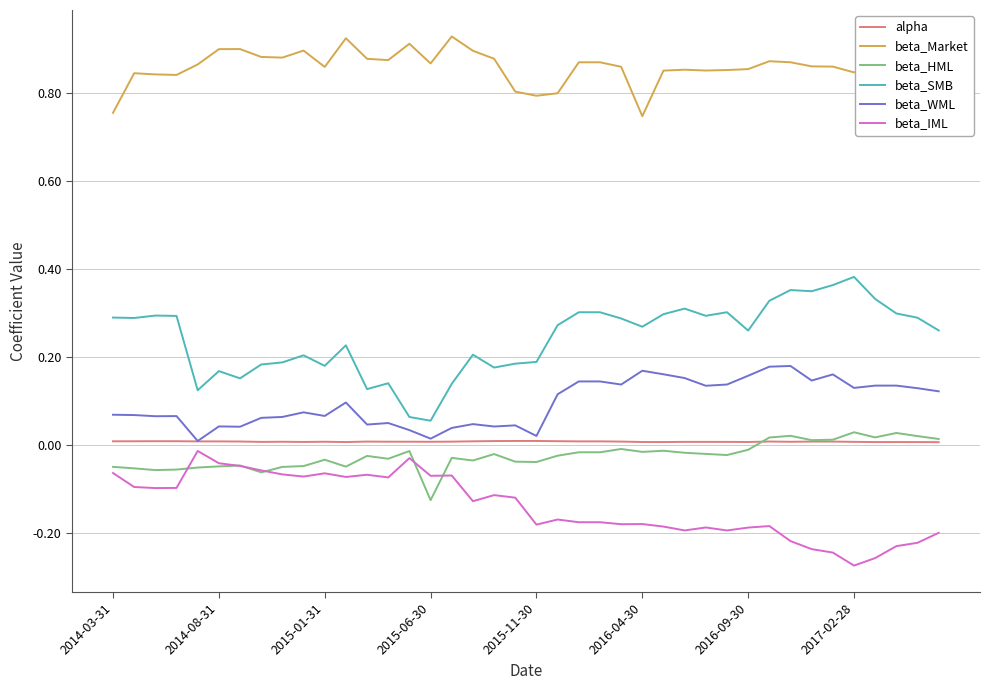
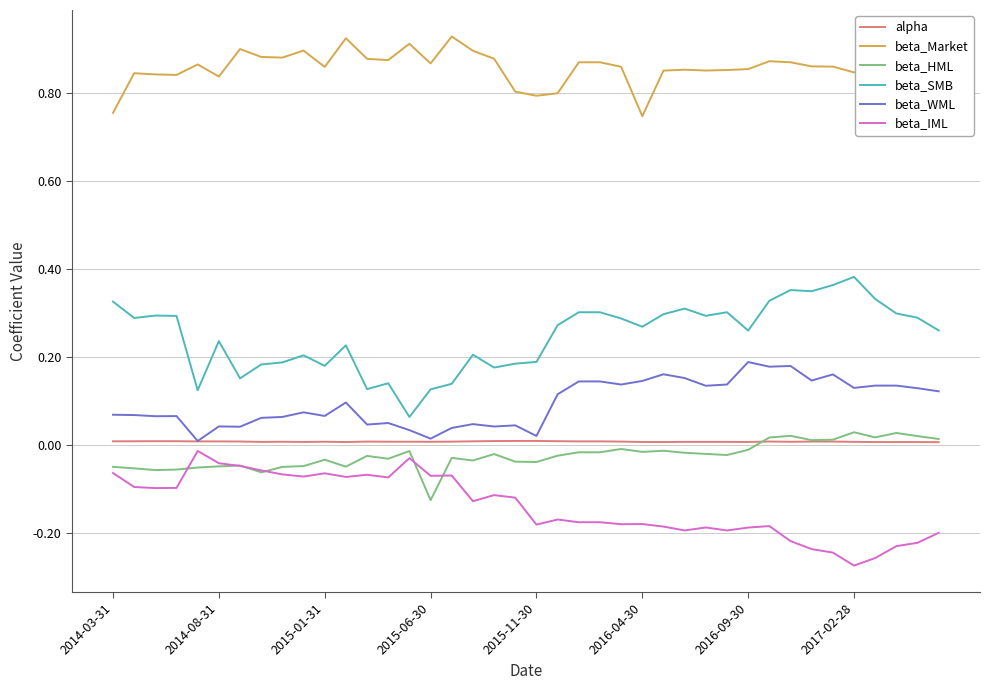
  {
    "alpha": {
      "2014-03-31": 0.01,
      "2014-08-31": 0.01,
      "2015-01-31": 0.01,
      "2015-06-30": 0.01,
      "2015-11-30": 0.01,
      "2016-04-30": 0.01,
      "2016-09-30": 0.01,
      "2017-02-28": 0.01
    },
    "beta_Market": {
      "2014-03-31": 0.76,
-     "2014-08-31": 0.90,
+     "2014-08-31": 0.84,
      "2015-01-31": 0.86,
      "2015-06-30": 0.87,
      "2015-11-30": 0.79,
      "2016-04-30": 0.75,
      "2016-09-30": 0.85,
      "2017-02-28": 0.85
    },
    "beta_HML": {
      "2014-03-31": -0.05,
      "2014-08-31": -0.05,
      "2015-01-31": -0.03,
      "2015-06-30": -0.12,
      "2015-11-30": -0.04,
      "2016-04-30": -0.02,
      "2016-09-30": -0.01,
      "2017-02-28": 0.03
    },
    "beta_SMB": {
-     "2014-03-31": 0.29,
-     "2014-08-31": 0.17,
+     "2014-03-31": 0.33,
+     "2014-08-31": 0.24,
      "2015-01-31": 0.18,
-     "2015-06-30": 0.06,
+     "2015-06-30": 0.13,
      "2015-11-30": 0.19,
      "2016-04-30": 0.27,
      "2016-09-30": 0.26,
      "2017-02-28": 0.38
    },
    "beta_WML": {
      "2014-03-31": 0.07,
      "2014-08-31": 0.04,
      "2015-01-31": 0.07,
      "2015-06-30": 0.01,
      "2015-11-30": 0.02,
-     "2016-04-30": 0.17,
-     "2016-09-30": 0.16,
+     "2016-04-30": 0.15,
+     "2016-09-30": 0.19,
      "2017-02-28": 0.13
    },
    "beta_IML": {
      "2014-03-31": -0.06,
      "2014-08-31": -0.04,
      "2015-01-31": -0.06,
      "2015-06-30": -0.07,
      "2015-11-30": -0.18,
      "2016-04-30": -0.18,
      "2016-09-30": -0.19,
      "2017-02-28": -0.27
    }
  }
